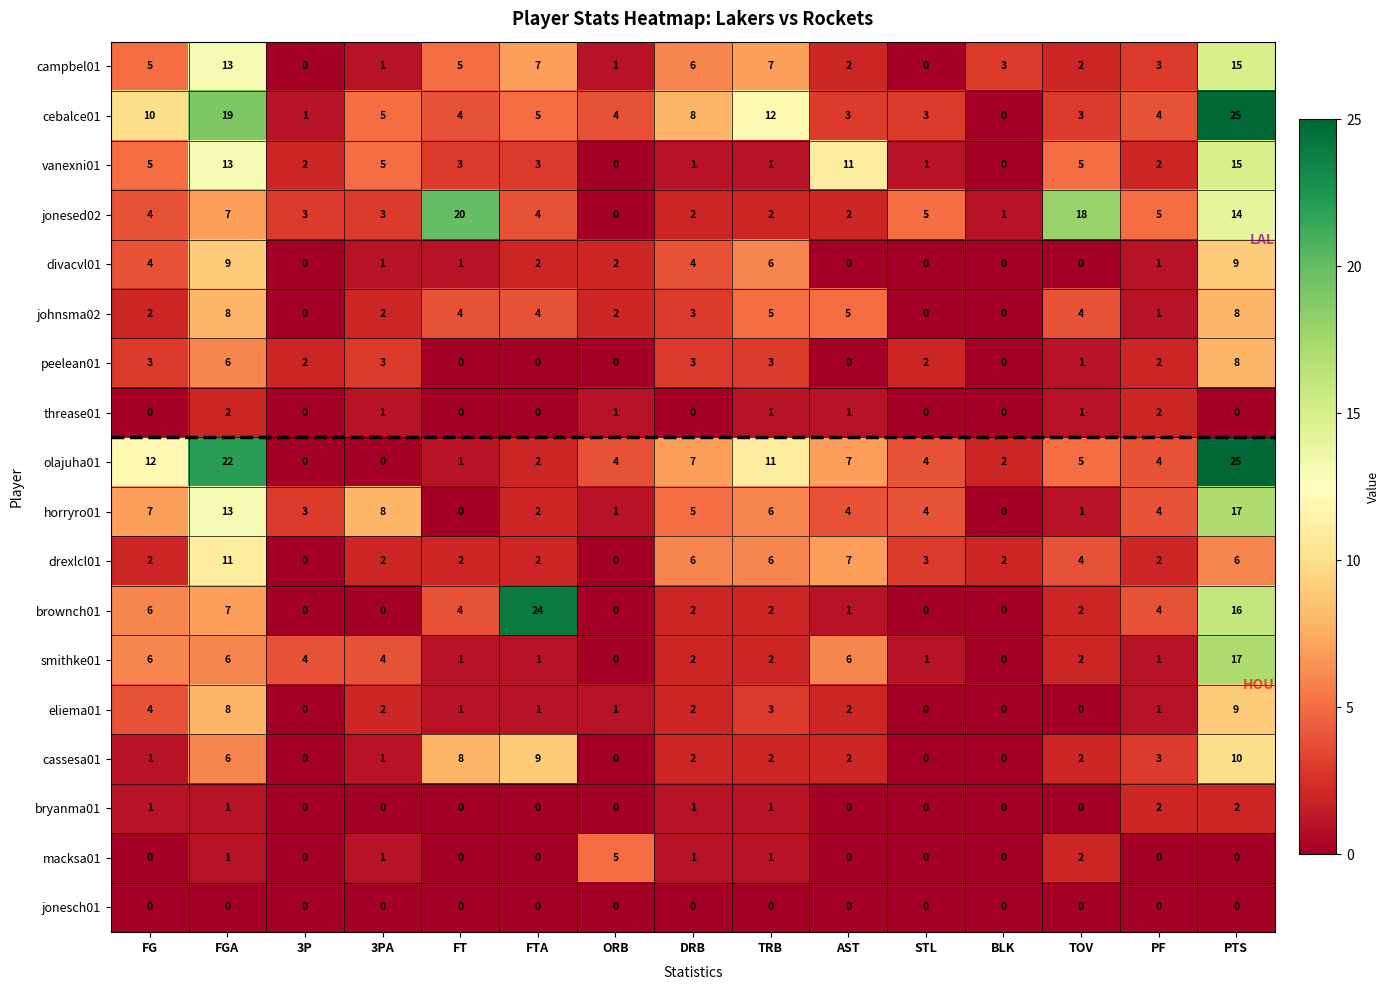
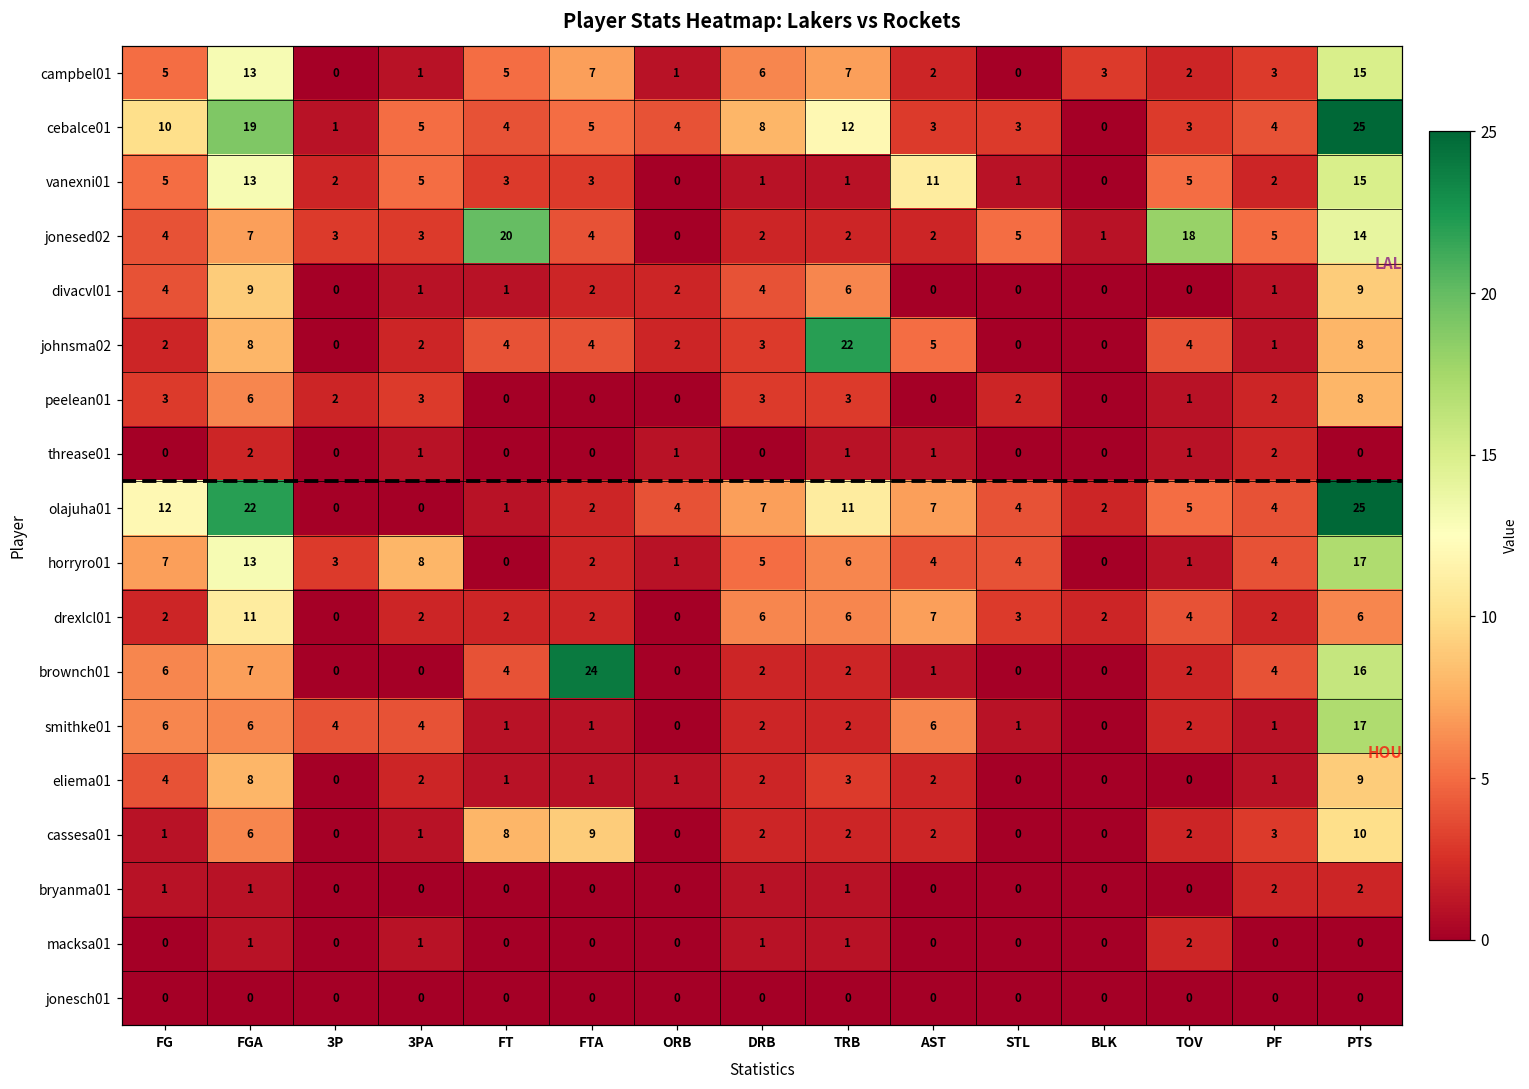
  {
    "johnsma02": {
      "FG": 2,
      "FGA": 8,
      "3P": 0,
      "3PA": 2,
      "FT": 4,
      "FTA": 4,
      "ORB": 2,
      "DRB": 3,
-     "TRB": 5,
+     "TRB": 22,
      "AST": 5,
      "STL": 0,
      "BLK": 0,
      "TOV": 4,
      "PF": 1,
      "PTS": 8
    },
    "macksa01": {
      "FG": 0,
      "FGA": 1,
      "3P": 0,
      "3PA": 1,
      "FT": 0,
      "FTA": 0,
-     "ORB": 5,
+     "ORB": 0,
      "DRB": 1,
      "TRB": 1,
      "AST": 0,
      "STL": 0,
      "BLK": 0,
      "TOV": 2,
      "PF": 0,
      "PTS": 0
    }
  }
